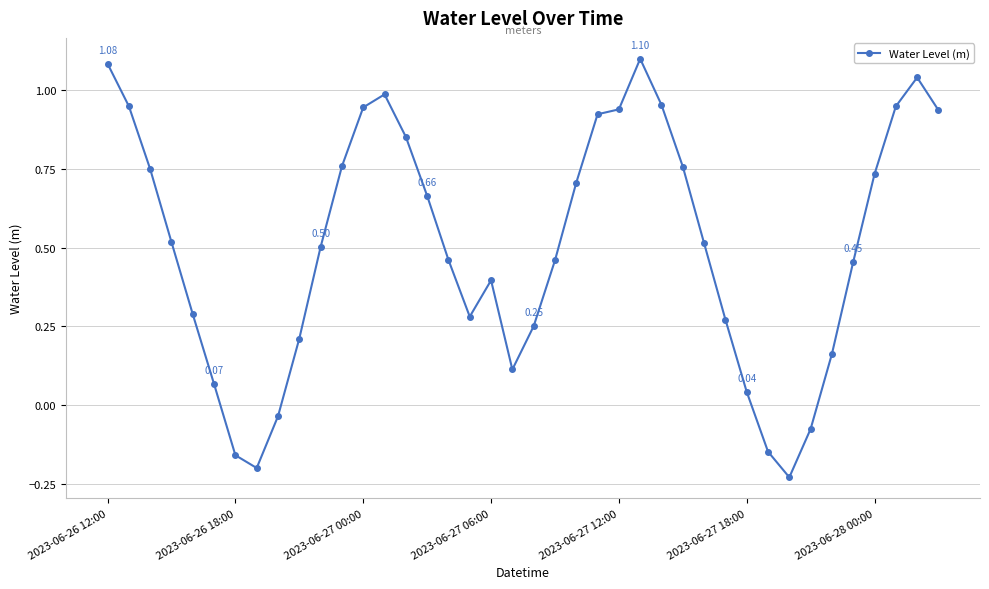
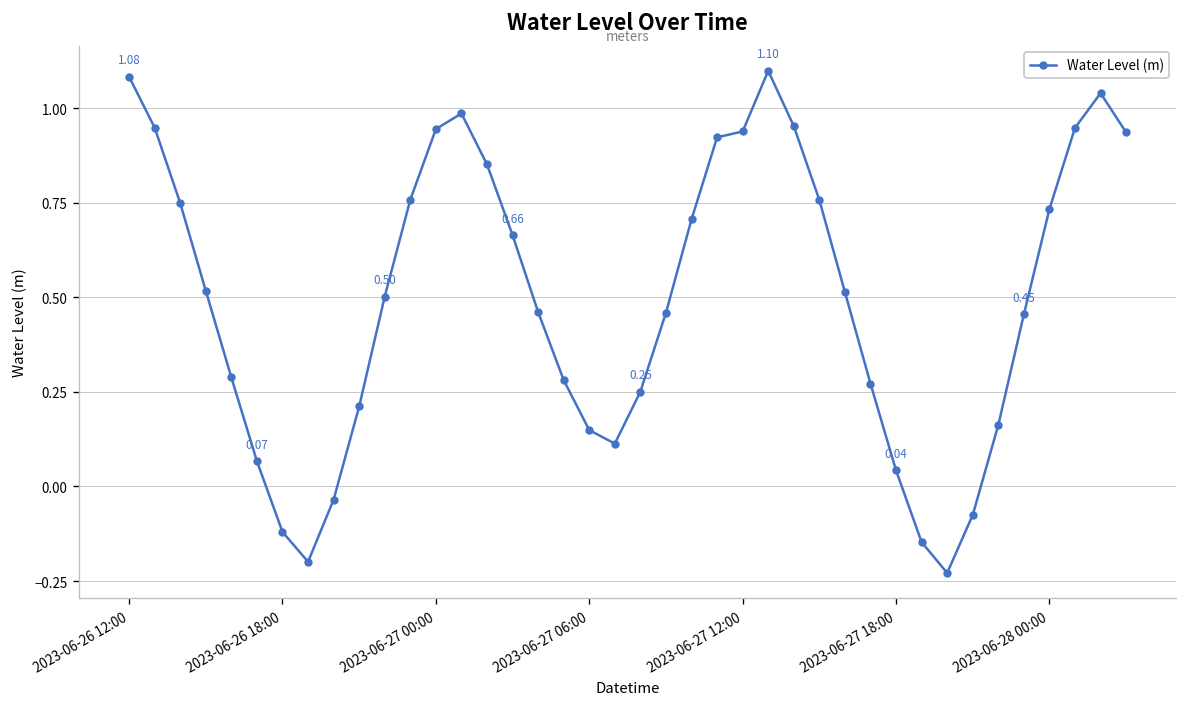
  {
-   "2023-06-26 18:00": -0.16,
+   "2023-06-26 18:00": -0.12,
    "2023-06-27 00:00": 0.94,
-   "2023-06-27 06:00": 0.40,
+   "2023-06-27 06:00": 0.15,
    "2023-06-27 12:00": 0.94,
    "2023-06-28 00:00": 0.73
  }
